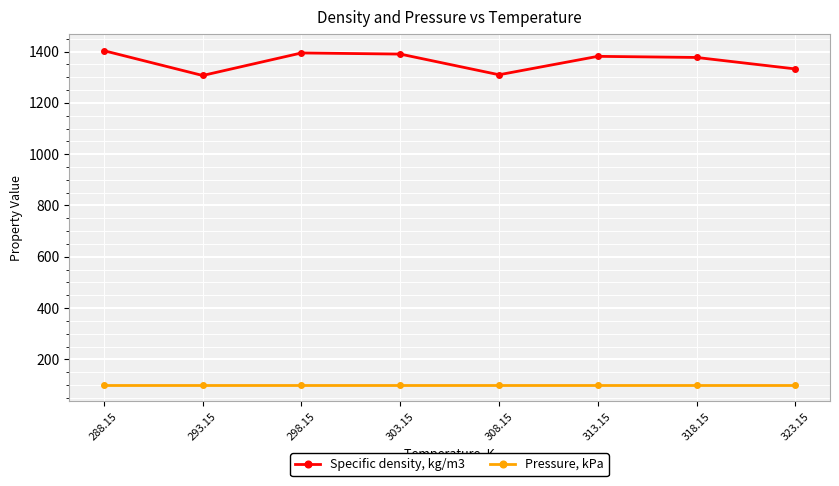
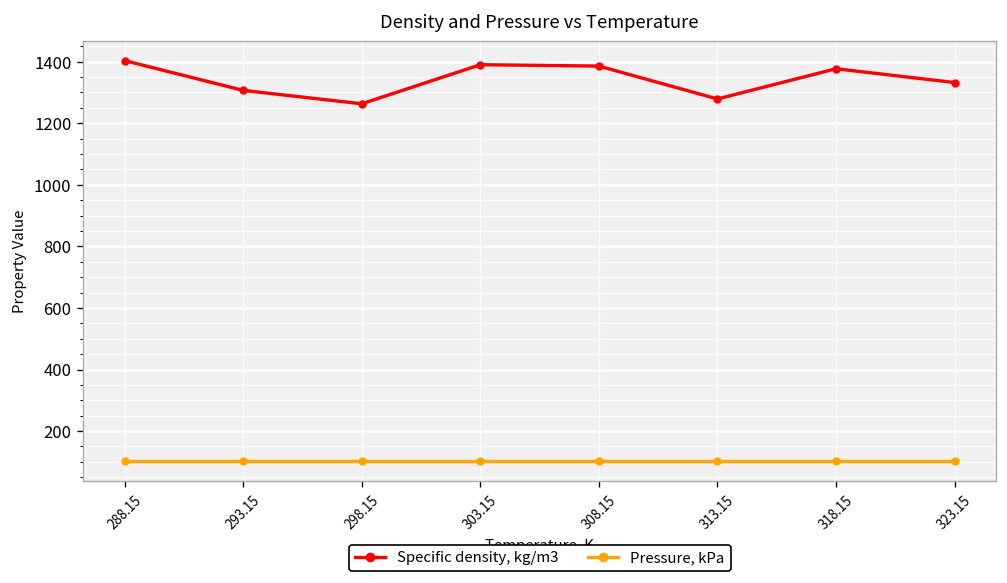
  {
    "Specific density, kg/m3": {
      "288.15": 1400,
      "293.15": 1310,
-     "298.15": 1390,
+     "298.15": 1260,
      "303.15": 1390,
-     "308.15": 1310,
-     "313.15": 1380,
+     "308.15": 1390,
+     "313.15": 1280,
      "318.15": 1380,
      "323.15": 1330
    },
    "Pressure, kPa": {
      "288.15": 100,
      "293.15": 100,
      "298.15": 100,
      "303.15": 100,
      "308.15": 100,
      "313.15": 100,
      "318.15": 100,
      "323.15": 100
    }
  }
